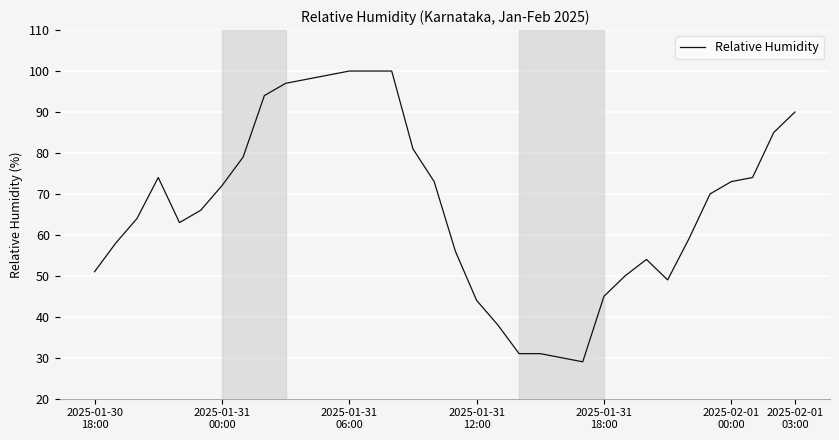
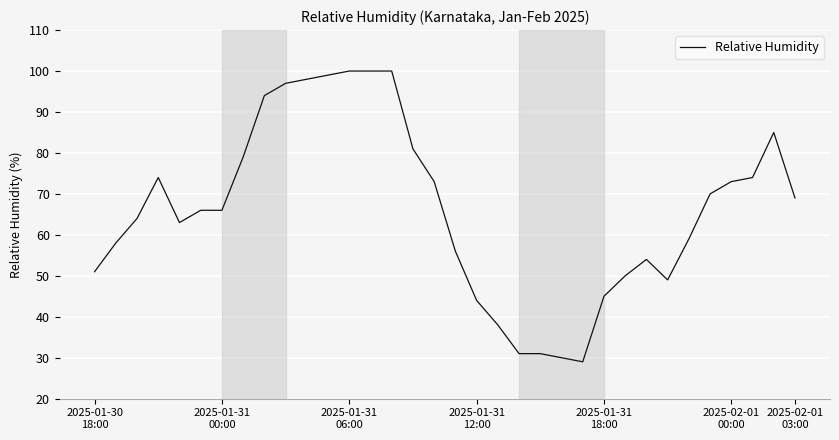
  {
    "2025-01-30 18:00": 51,
-   "2025-01-31 00:00": 72,
+   "2025-01-31 00:00": 66,
    "2025-01-31 06:00": 100,
    "2025-01-31 12:00": 44,
    "2025-01-31 18:00": 45,
    "2025-02-01 00:00": 73,
-   "2025-02-01 03:00": 90
+   "2025-02-01 03:00": 69
  }
